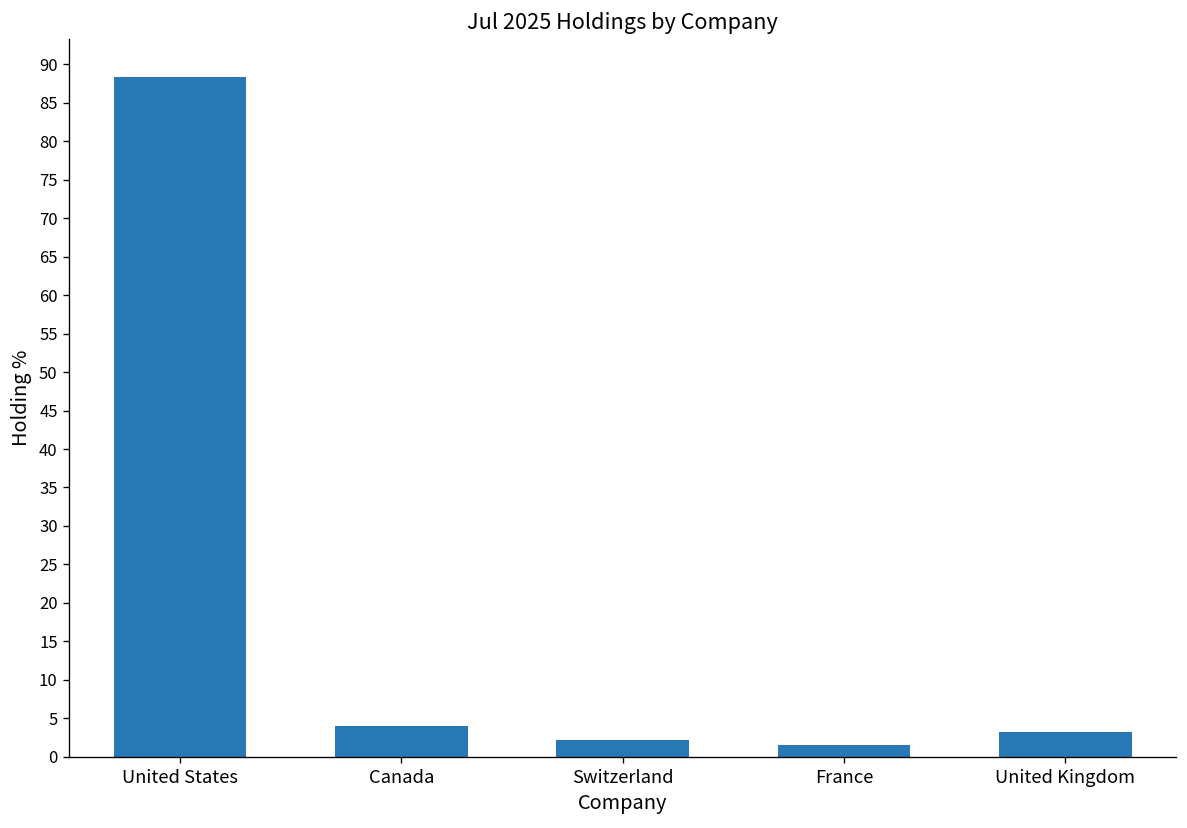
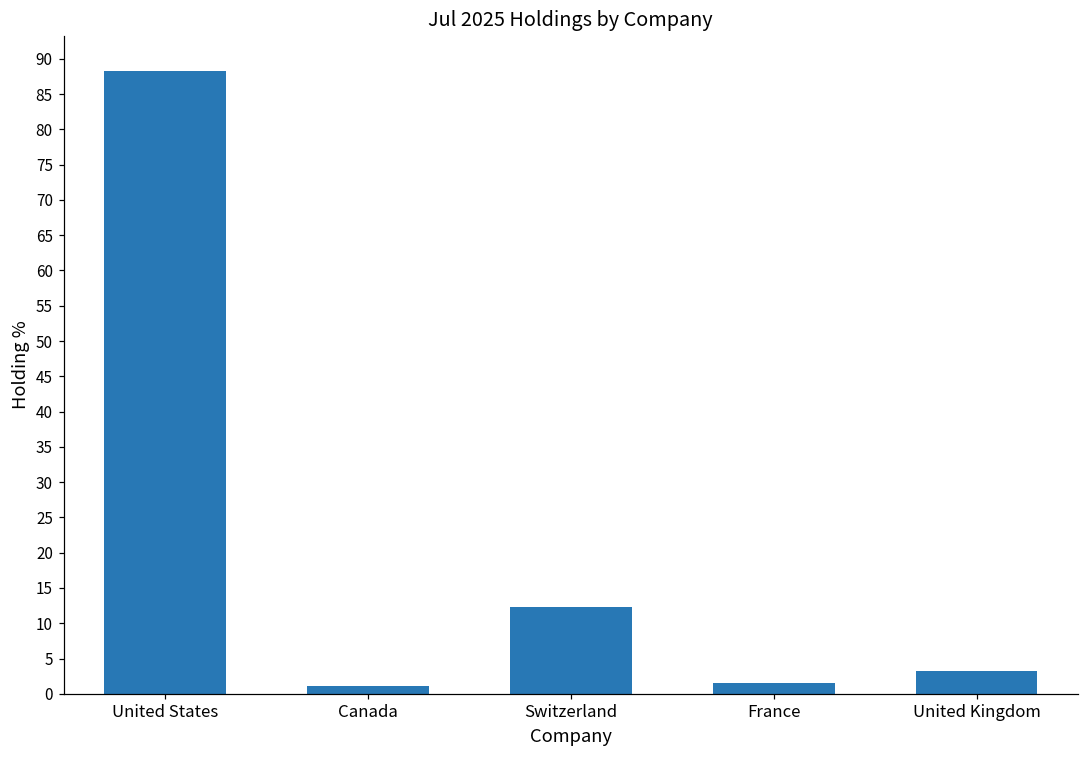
  {
    "United States": 88,
-   "Canada": 4,
-   "Switzerland": 2,
+   "Canada": 1,
+   "Switzerland": 12,
    "France": 2,
    "United Kingdom": 3
  }
